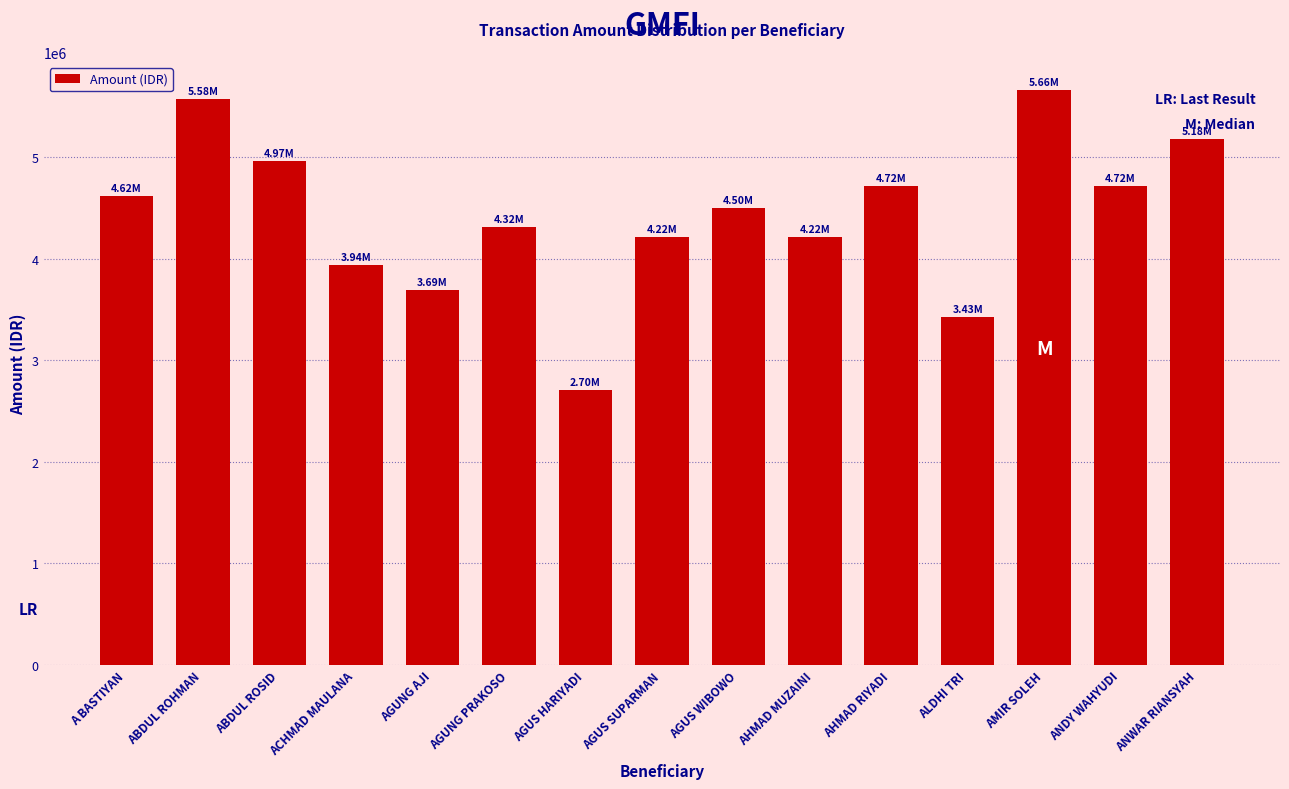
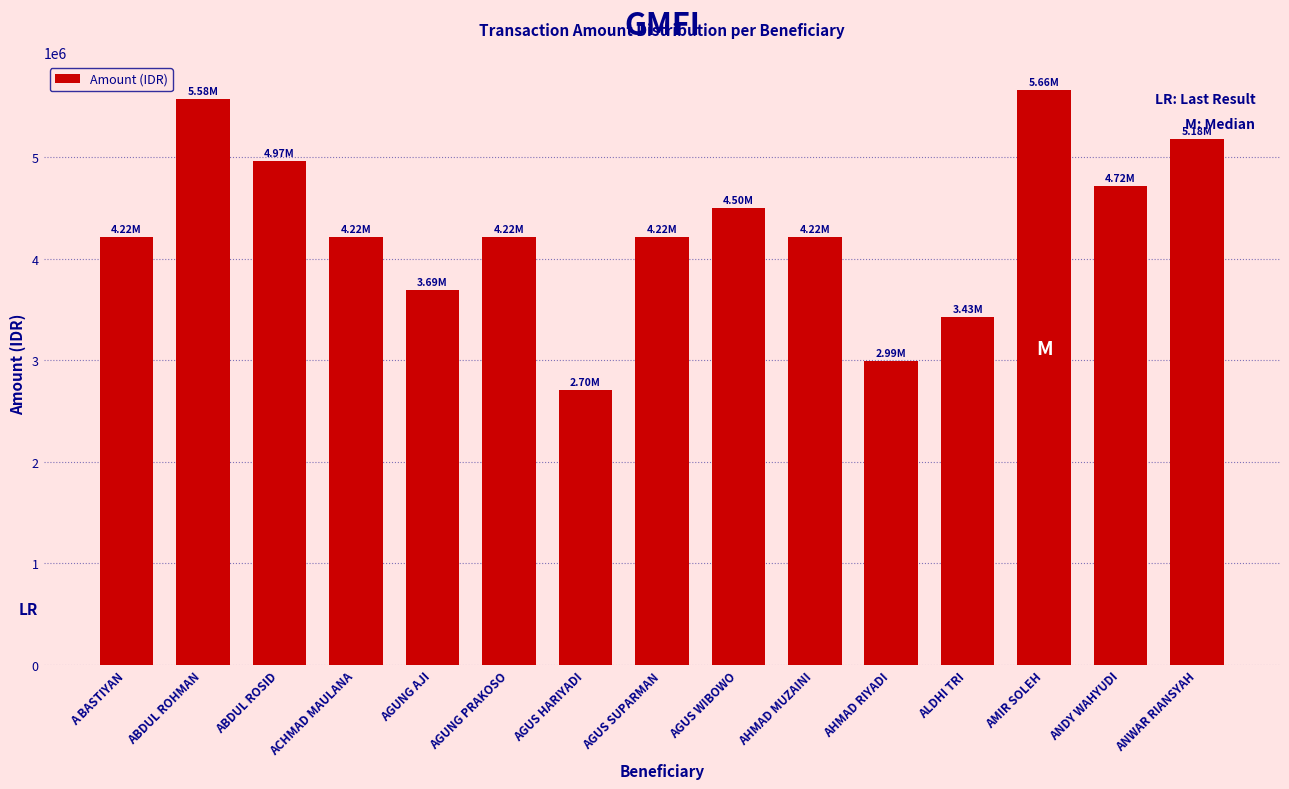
  {
-   "A BASTIYAN": "4.62M",
+   "A BASTIYAN": "4.22M",
    "ABDUL ROHMAN": "5.58M",
    "ABDUL ROSID": "4.97M",
-   "ACHMAD MAULANA": "3.94M",
+   "ACHMAD MAULANA": "4.22M",
    "AGUNG AJI": "3.69M",
-   "AGUNG PRAKOSO": "4.32M",
+   "AGUNG PRAKOSO": "4.22M",
    "AGUS HARIYADI": "2.70M",
    "AGUS SUPARMAN": "4.22M",
    "AGUS WIBOWO": "4.50M",
    "AHMAD MUZAINI": "4.22M",
-   "AHMAD RIYADI": "4.72M",
+   "AHMAD RIYADI": "2.99M",
    "ALDHI TRI": "3.43M",
    "AMIR SOLEH": "5.66M",
    "ANDY WAHYUDI": "4.72M"
  }
